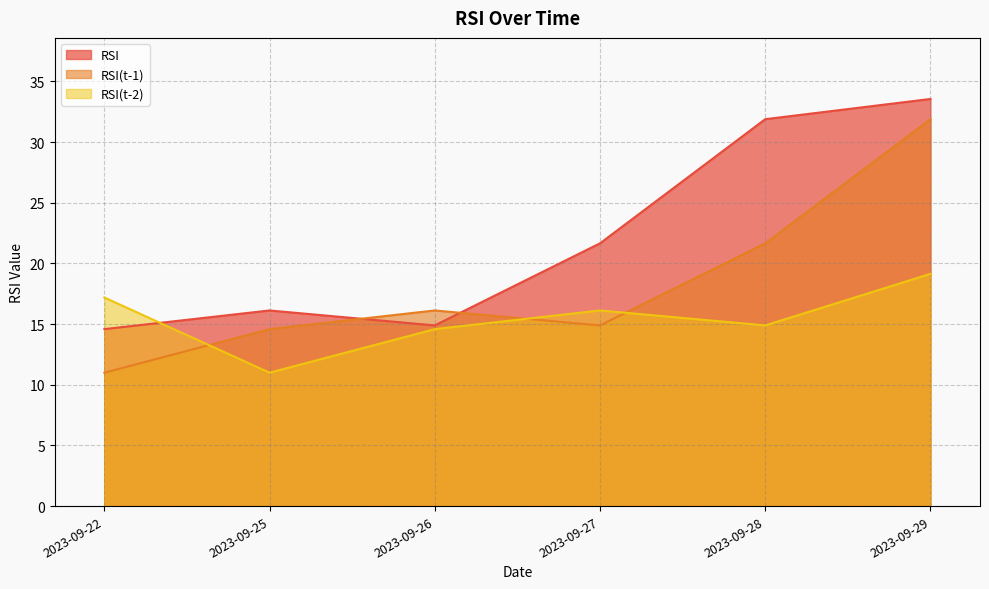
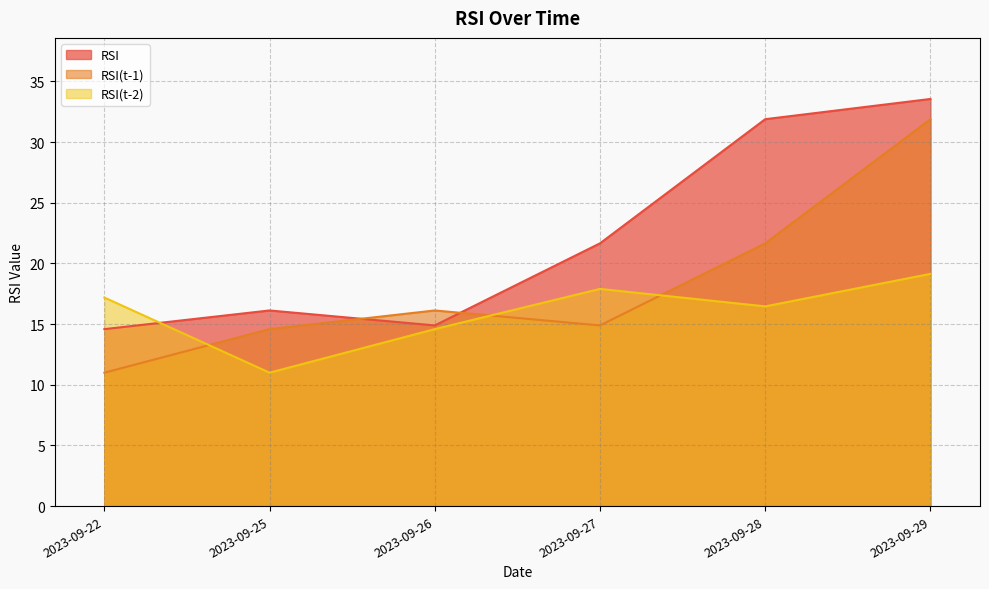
  {
    "RSI(t-2)": {
      "2023-09-22": 17.2,
      "2023-09-25": 11.0,
      "2023-09-26": 14.6,
-     "2023-09-27": 16.1,
-     "2023-09-28": 14.9,
+     "2023-09-27": 17.9,
+     "2023-09-28": 16.5,
      "2023-09-29": 19.1
    }
  }
